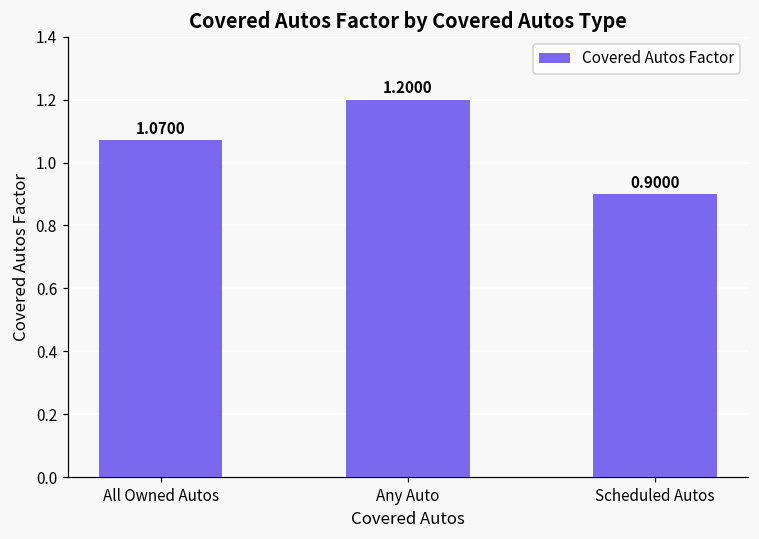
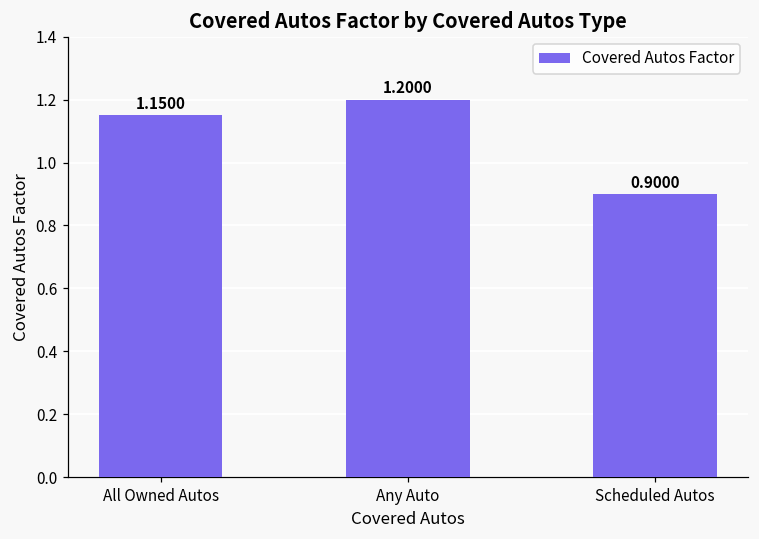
  {
-   "All Owned Autos": 1.0700,
+   "All Owned Autos": 1.1500,
    "Any Auto": 1.2000,
    "Scheduled Autos": 0.9000
  }
